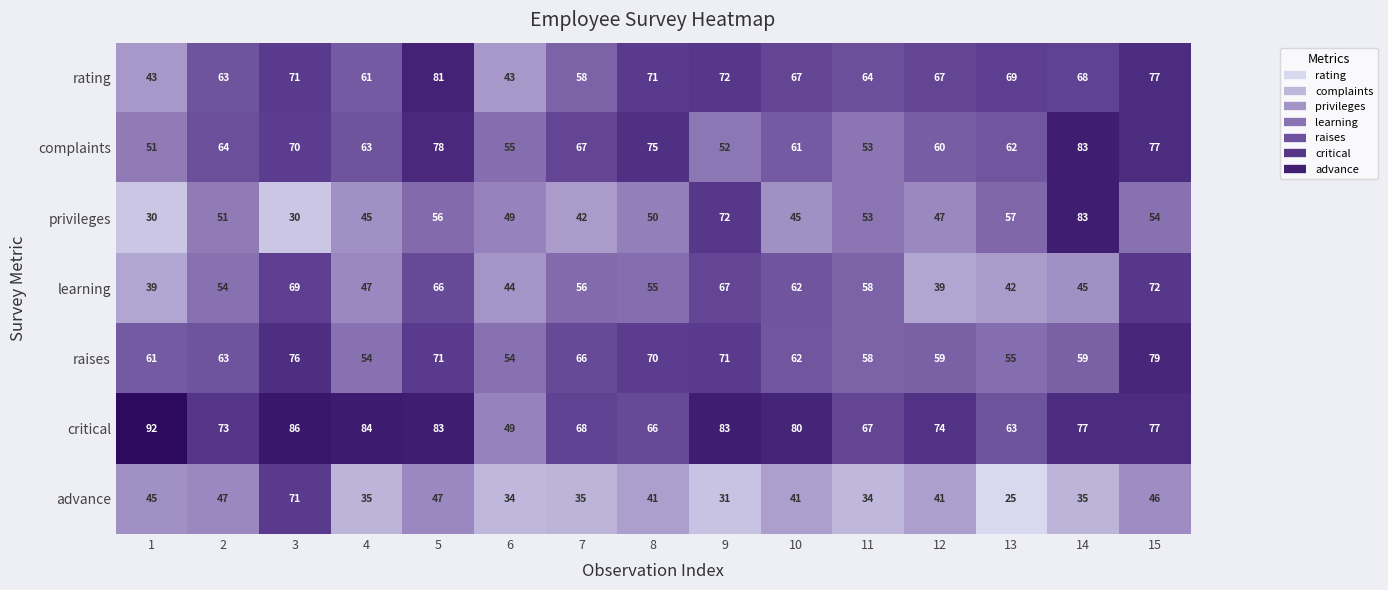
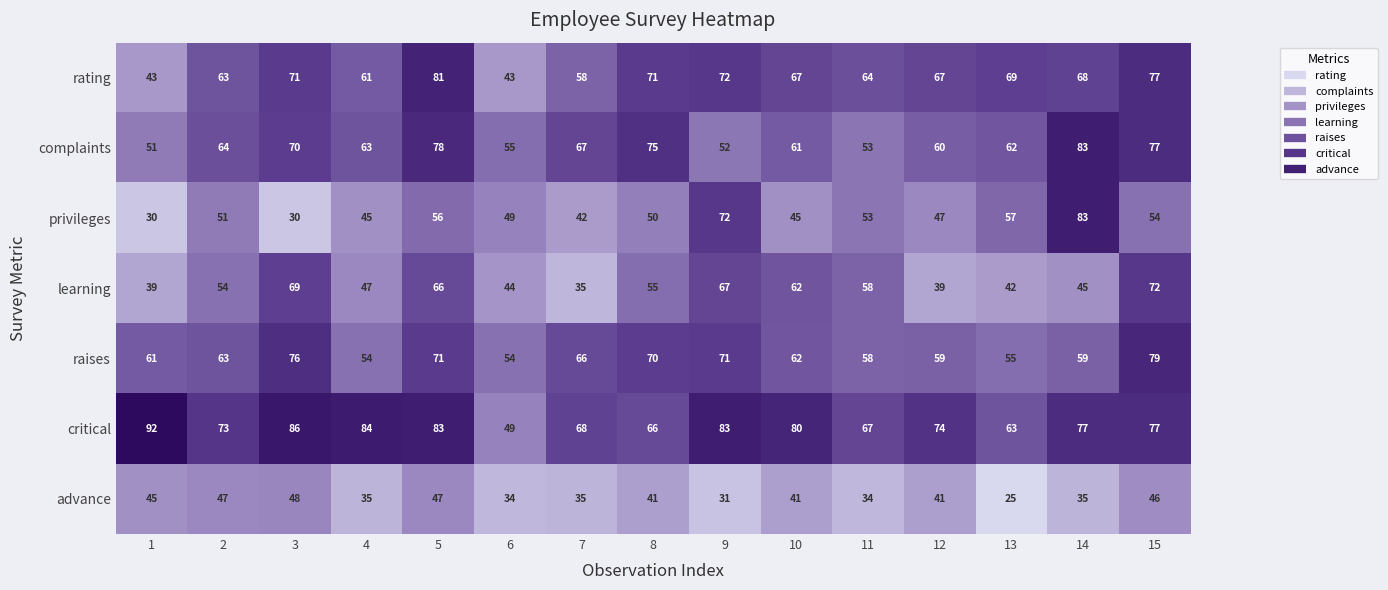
  {
    "rating": {
      "1": 43,
      "2": 63,
      "3": 71,
      "4": 61,
      "5": 81,
      "6": 43,
      "7": 58,
      "8": 71,
      "9": 72,
      "10": 67,
      "11": 64,
      "12": 67,
      "13": 69,
      "14": 68,
      "15": 77
    },
    "complaints": {
      "1": 51,
      "2": 64,
      "3": 70,
      "4": 63,
      "5": 78,
      "6": 55,
      "7": 67,
      "8": 75,
      "9": 52,
      "10": 61,
      "11": 53,
      "12": 60,
      "13": 62,
      "14": 83,
      "15": 77
    },
    "privileges": {
      "1": 30,
      "2": 51,
      "3": 30,
      "4": 45,
      "5": 56,
      "6": 49,
      "7": 42,
      "8": 50,
      "9": 72,
      "10": 45,
      "11": 53,
      "12": 47,
      "13": 57,
      "14": 83,
      "15": 54
    },
    "learning": {
      "1": 39,
      "2": 54,
      "3": 69,
      "4": 47,
      "5": 66,
      "6": 44,
-     "7": 56,
+     "7": 35,
      "8": 55,
      "9": 67,
      "10": 62,
      "11": 58,
      "12": 39,
      "13": 42,
      "14": 45,
      "15": 72
    },
    "raises": {
      "1": 61,
      "2": 63,
      "3": 76,
      "4": 54,
      "5": 71,
      "6": 54,
      "7": 66,
      "8": 70,
      "9": 71,
      "10": 62,
      "11": 58,
      "12": 59,
      "13": 55,
      "14": 59,
      "15": 79
    },
    "critical": {
      "1": 92,
      "2": 73,
      "3": 86,
      "4": 84,
      "5": 83,
      "6": 49,
      "7": 68,
      "8": 66,
      "9": 83,
      "10": 80,
      "11": 67,
      "12": 74,
      "13": 63,
      "14": 77,
      "15": 77
    },
    "advance": {
      "1": 45,
      "2": 47,
-     "3": 71,
+     "3": 48,
      "4": 35,
      "5": 47,
      "6": 34,
      "7": 35,
      "8": 41,
      "9": 31,
      "10": 41,
      "11": 34,
      "12": 41,
      "13": 25,
      "14": 35,
      "15": 46
    }
  }
